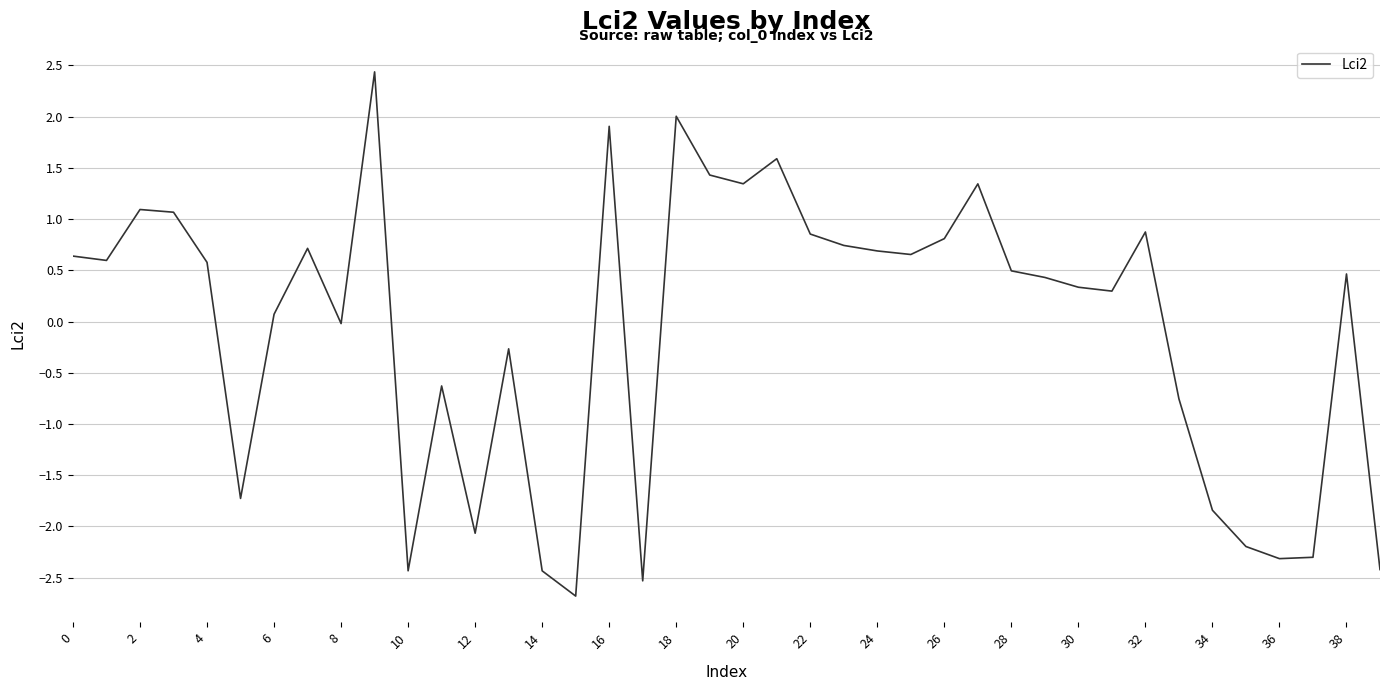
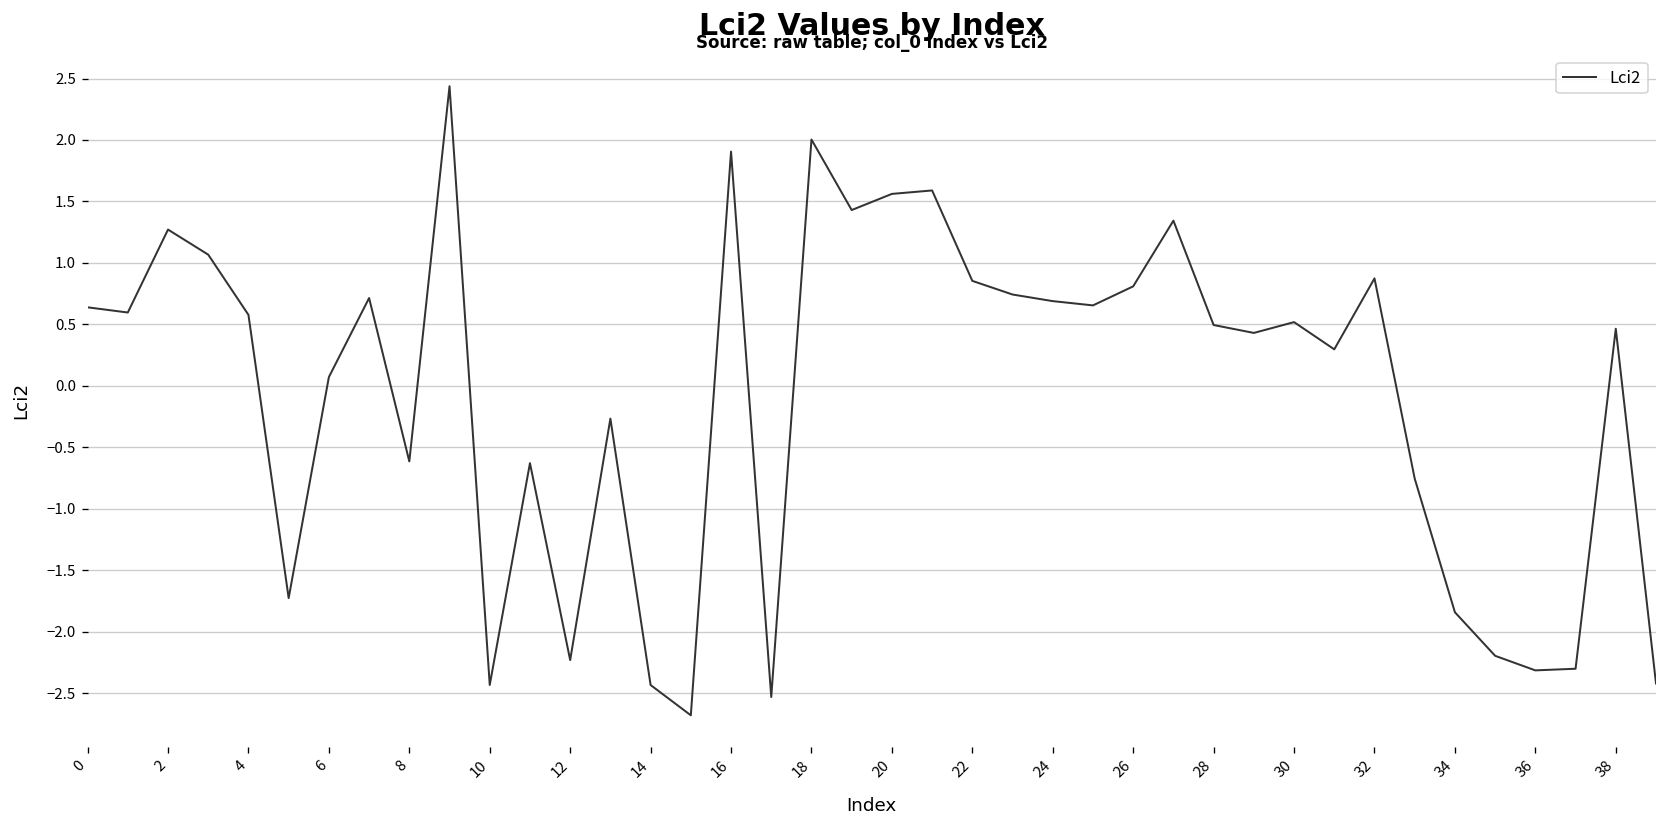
  {
    "0": 0.64,
-   "2": 1.09,
+   "2": 1.27,
    "4": 0.58,
    "6": 0.07,
-   "8": -0.02,
+   "8": -0.61,
    "10": -2.43,
-   "12": -2.07,
+   "12": -2.23,
    "14": -2.43,
    "16": 1.91,
    "18": 2.00,
-   "20": 1.34,
+   "20": 1.56,
    "22": 0.85,
    "24": 0.69,
    "26": 0.81,
    "28": 0.50,
-   "30": 0.34,
+   "30": 0.52,
    "32": 0.87,
    "34": -1.84,
    "36": -2.31,
    "38": 0.46
  }
